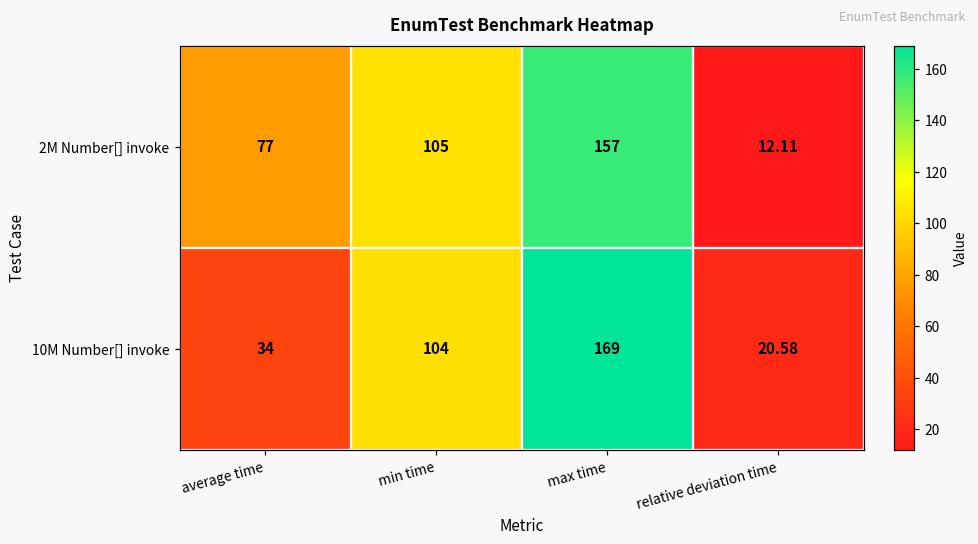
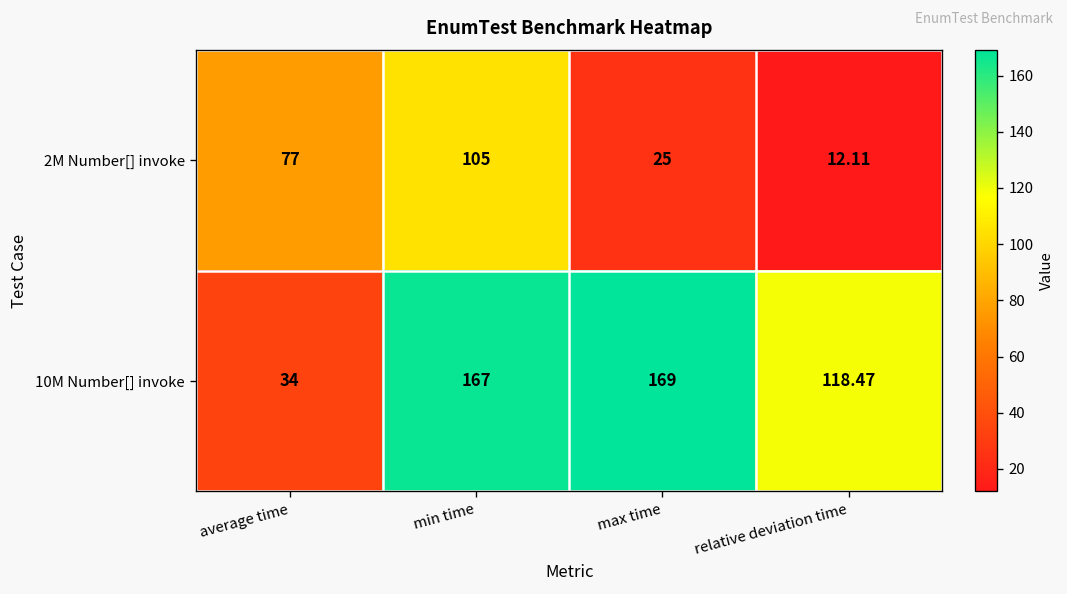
  {
    "2M Number[] invoke": {
      "average time": 77,
      "min time": 105,
-     "max time": 157,
+     "max time": 25,
      "relative deviation time": 12.11
    },
    "10M Number[] invoke": {
      "average time": 34,
-     "min time": 104,
+     "min time": 167,
      "max time": 169,
-     "relative deviation time": 20.58
+     "relative deviation time": 118.47
    }
  }
